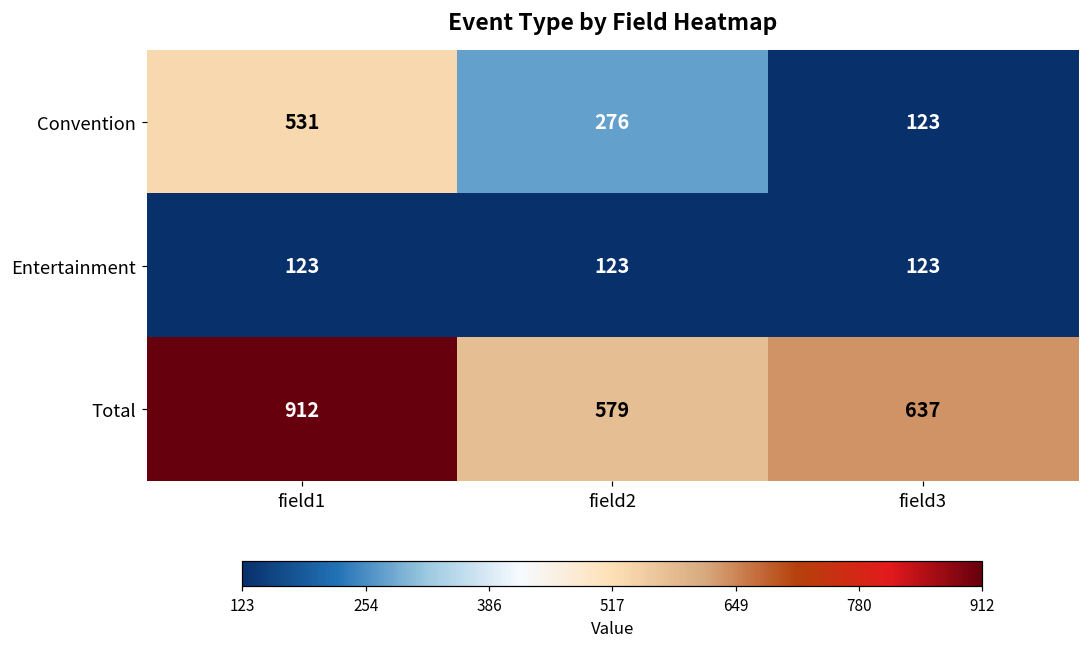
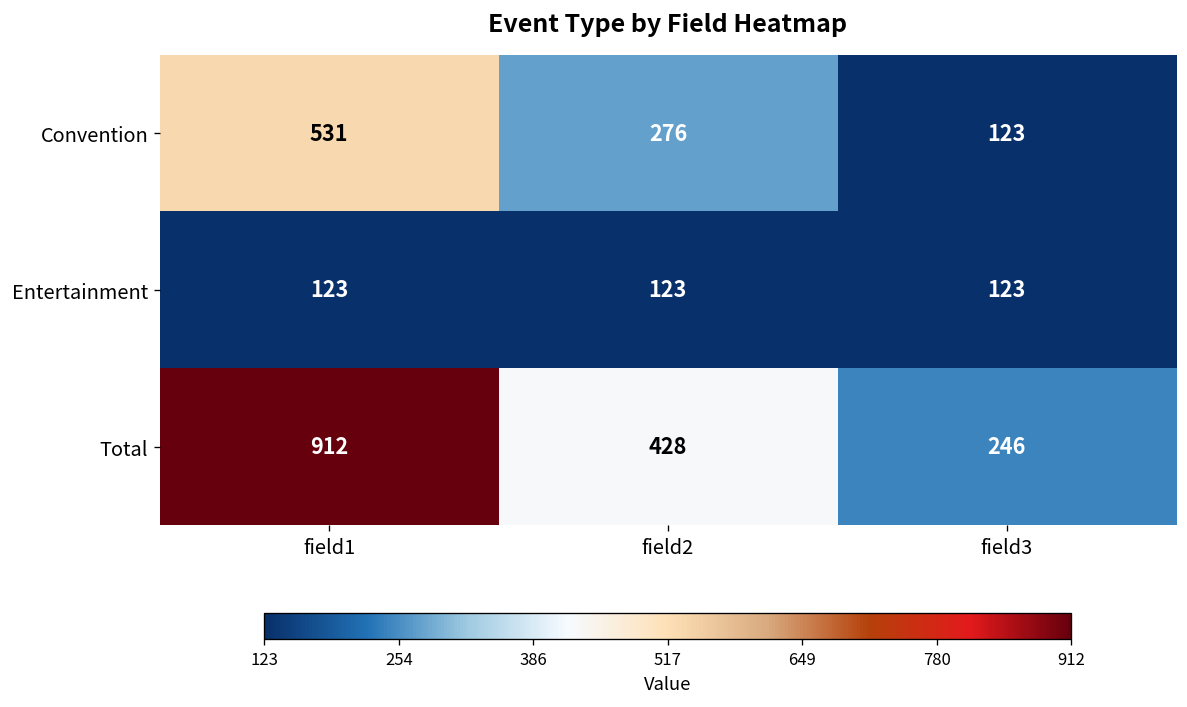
  {
    "Convention": {
      "field1": 531,
      "field2": 276,
      "field3": 123
    },
    "Entertainment": {
      "field1": 123,
      "field2": 123,
      "field3": 123
    },
    "Total": {
      "field1": 912,
-     "field2": 579,
-     "field3": 637
+     "field2": 428,
+     "field3": 246
    }
  }
